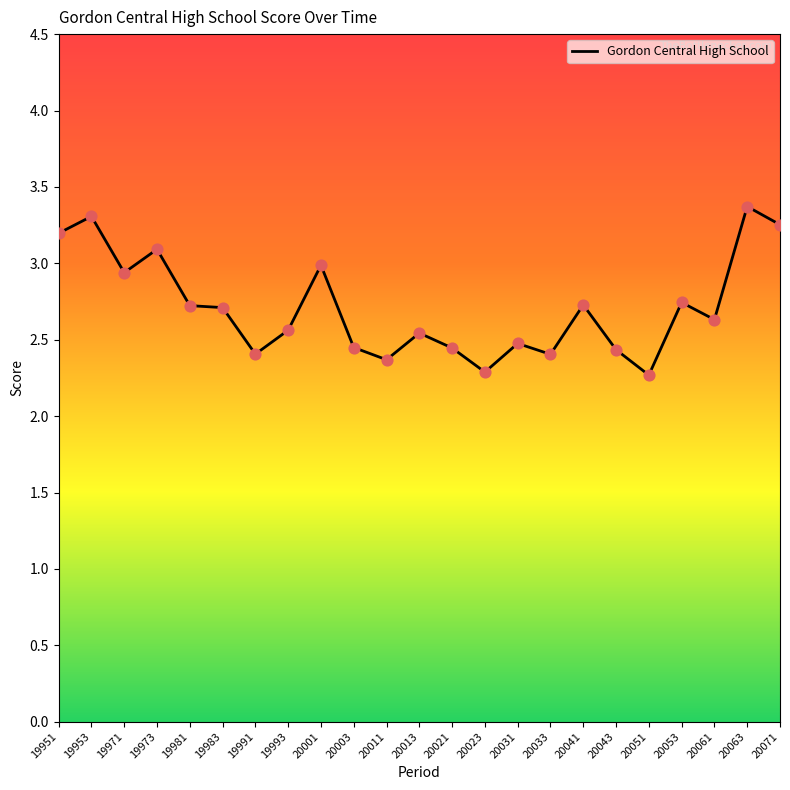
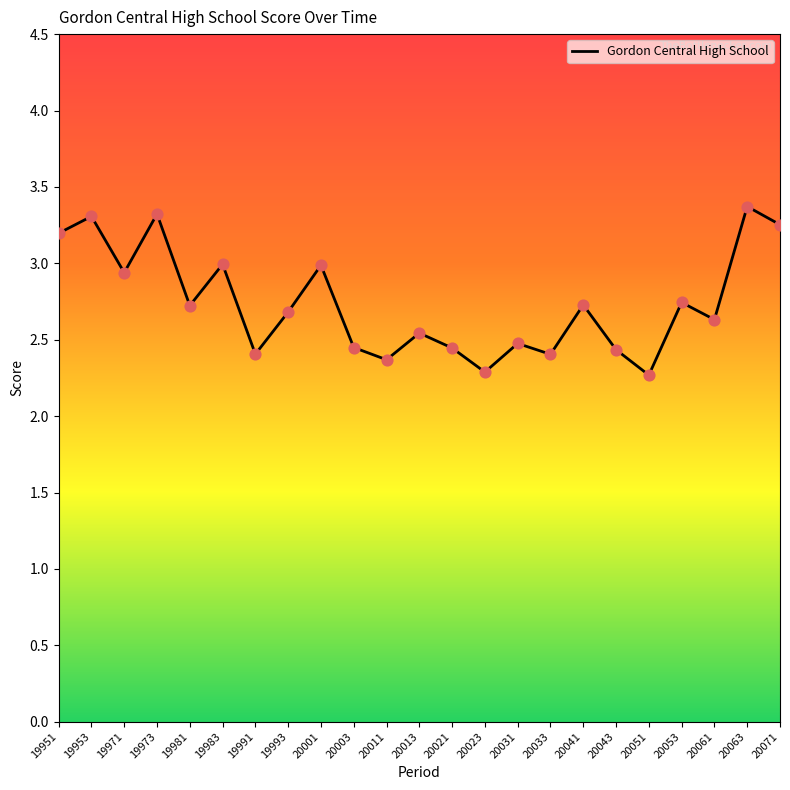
  {
    "19951": 3.20,
    "19953": 3.31,
    "19971": 2.94,
-   "19973": 3.09,
+   "19973": 3.32,
    "19981": 2.72,
-   "19983": 2.71,
+   "19983": 2.99,
    "19991": 2.41,
-   "19993": 2.56,
+   "19993": 2.68,
    "20001": 2.99,
    "20003": 2.45,
    "20011": 2.37,
    "20013": 2.54,
    "20021": 2.45,
    "20023": 2.29,
    "20031": 2.48,
    "20033": 2.40,
    "20041": 2.73,
    "20043": 2.43,
    "20051": 2.27,
    "20053": 2.74,
    "20061": 2.63,
    "20063": 3.37,
    "20071": 3.25
  }
